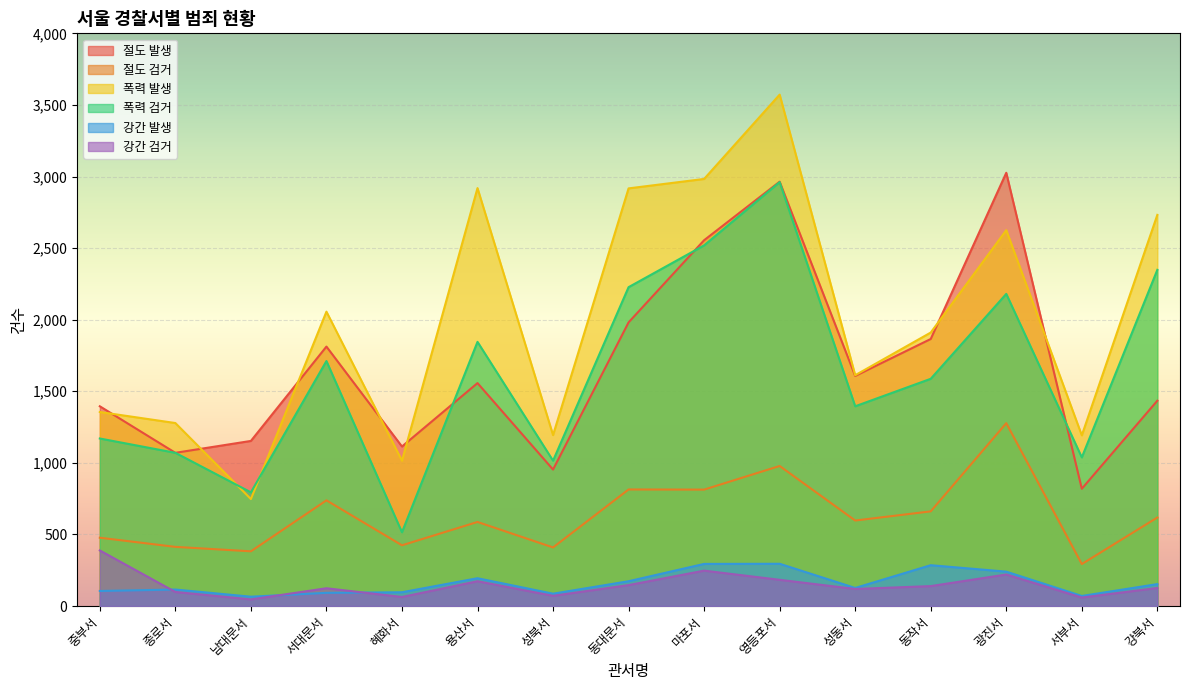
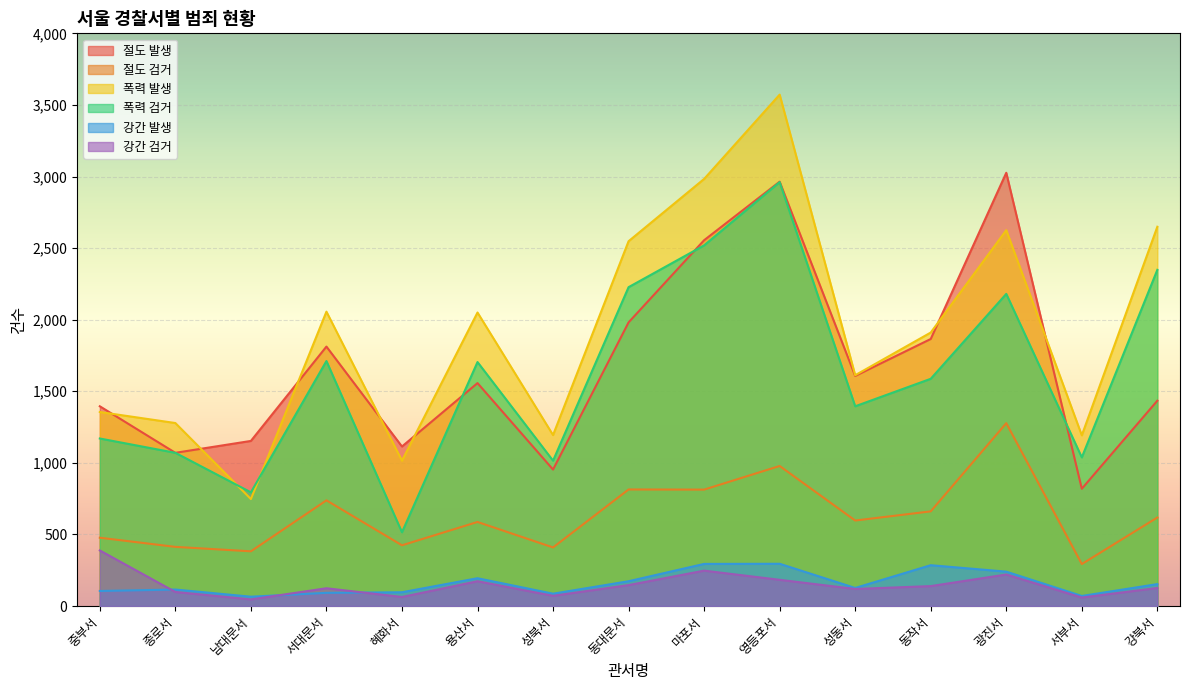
  {
    "폭력 발생": {
      "중부서": "1,360",
      "종로서": "1,280",
      "남대문서": "750",
      "서대문서": "2,060",
      "혜화서": "1,020",
-     "용산서": "2,920",
+     "용산서": "2,050",
      "성북서": "1,190",
-     "동대문서": "2,920",
+     "동대문서": "2,550",
      "마포서": "2,980",
      "영등포서": "3,570",
      "동작서": "1,910",
      "광진서": "2,630",
      "서부서": "1,190",
-     "강북서": "2,730"
+     "강북서": "2,650"
    },
    "폭력 검거": {
      "중부서": "1,170",
      "남대문서": "790",
      "서대문서": "1,710",
      "혜화서": "520",
-     "용산서": "1,850",
+     "용산서": "1,700",
      "성북서": "1,020",
      "동대문서": "2,230",
      "마포서": "2,520",
      "성동서": "1,400",
      "동작서": "1,590",
      "광진서": "2,180",
      "서부서": "1,040",
      "강북서": "2,350"
    },
    "강간 발생": {
      "중부서": "110",
      "남대문서": "70",
      "서대문서": "90",
      "혜화서": "100",
      "용산서": "190",
      "동대문서": "170",
      "마포서": "290",
      "영등포서": "300",
      "동작서": "290",
      "광진서": "240",
      "강북서": "150"
    },
    "강간 검거": {
      "중부서": "390",
      "남대문서": "50",
      "서대문서": "120",
      "혜화서": "60",
      "용산서": "170",
      "동대문서": "150",
      "마포서": "250",
      "영등포서": "180",
      "동작서": "140",
      "광진서": "220",
      "강북서": "130"
    }
  }
